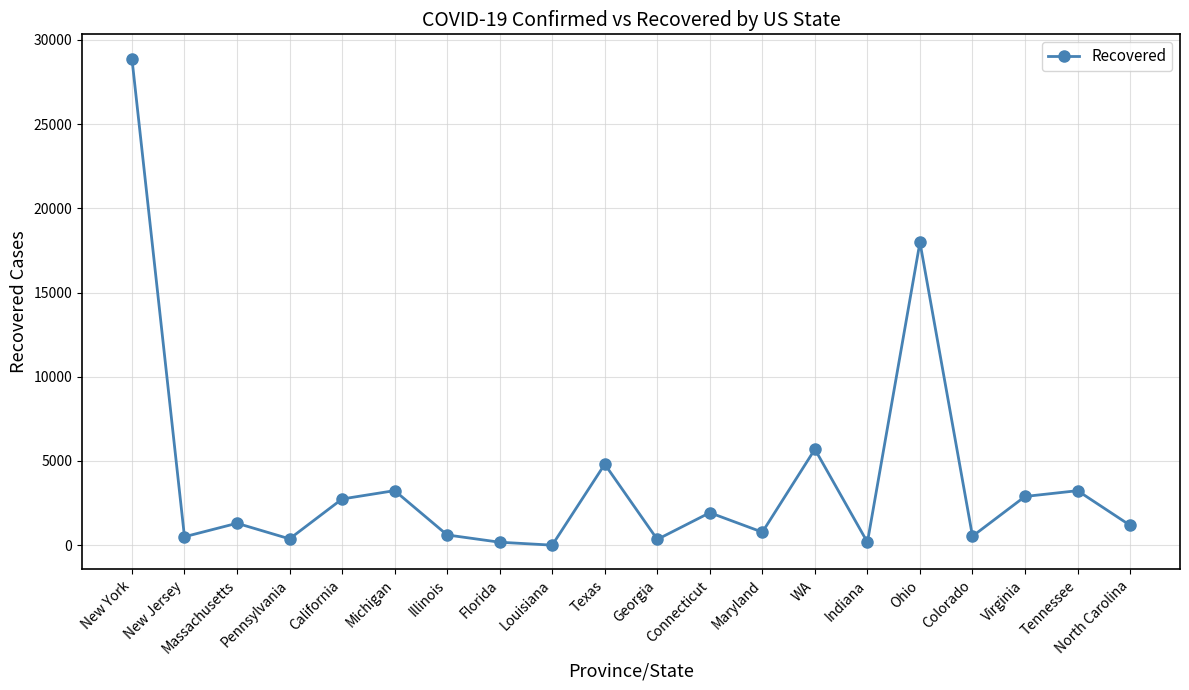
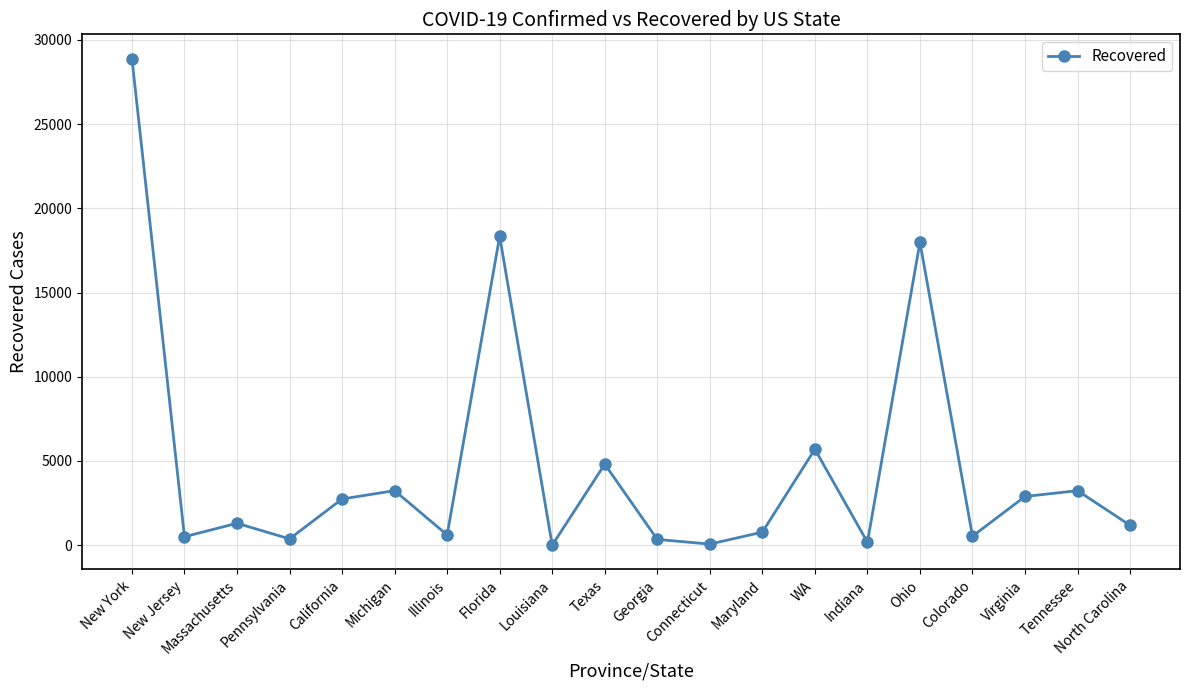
  {
    "New York": 28900,
    "New Jersey": 500,
    "Massachusetts": 1300,
    "Pennsylvania": 400,
    "California": 2700,
    "Michigan": 3200,
    "Illinois": 600,
-   "Florida": 200,
+   "Florida": 18300,
    "Louisiana": 0,
    "Texas": 4800,
    "Georgia": 300,
-   "Connecticut": 1900,
+   "Connecticut": 100,
    "Maryland": 800,
    "WA": 5700,
    "Indiana": 200,
    "Ohio": 18000,
    "Colorado": 500,
    "Virginia": 2900,
    "Tennessee": 3200,
    "North Carolina": 1200
  }
